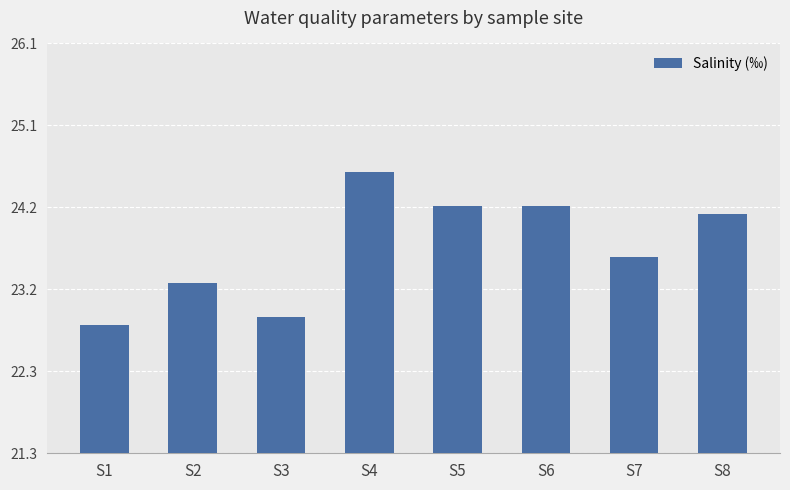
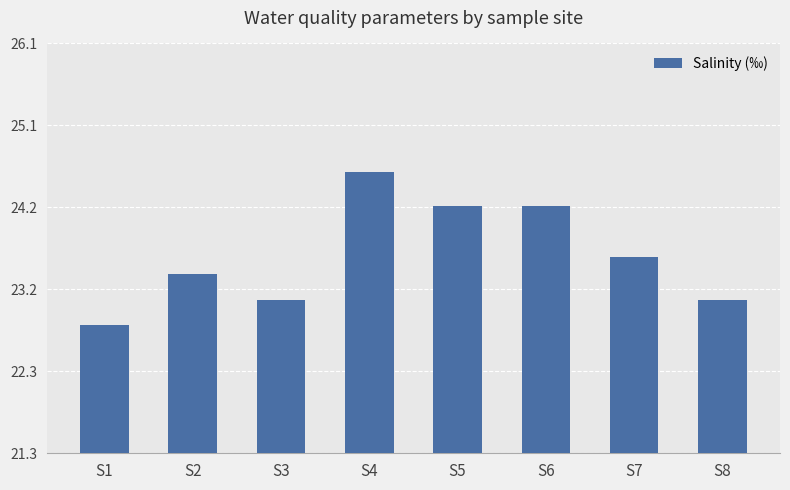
  {
    "S1": 22.8,
-   "S2": 23.3,
-   "S3": 22.9,
+   "S2": 23.4,
+   "S3": 23.1,
    "S4": 24.6,
    "S5": 24.2,
    "S6": 24.2,
    "S7": 23.6,
-   "S8": 24.1
+   "S8": 23.1
  }
